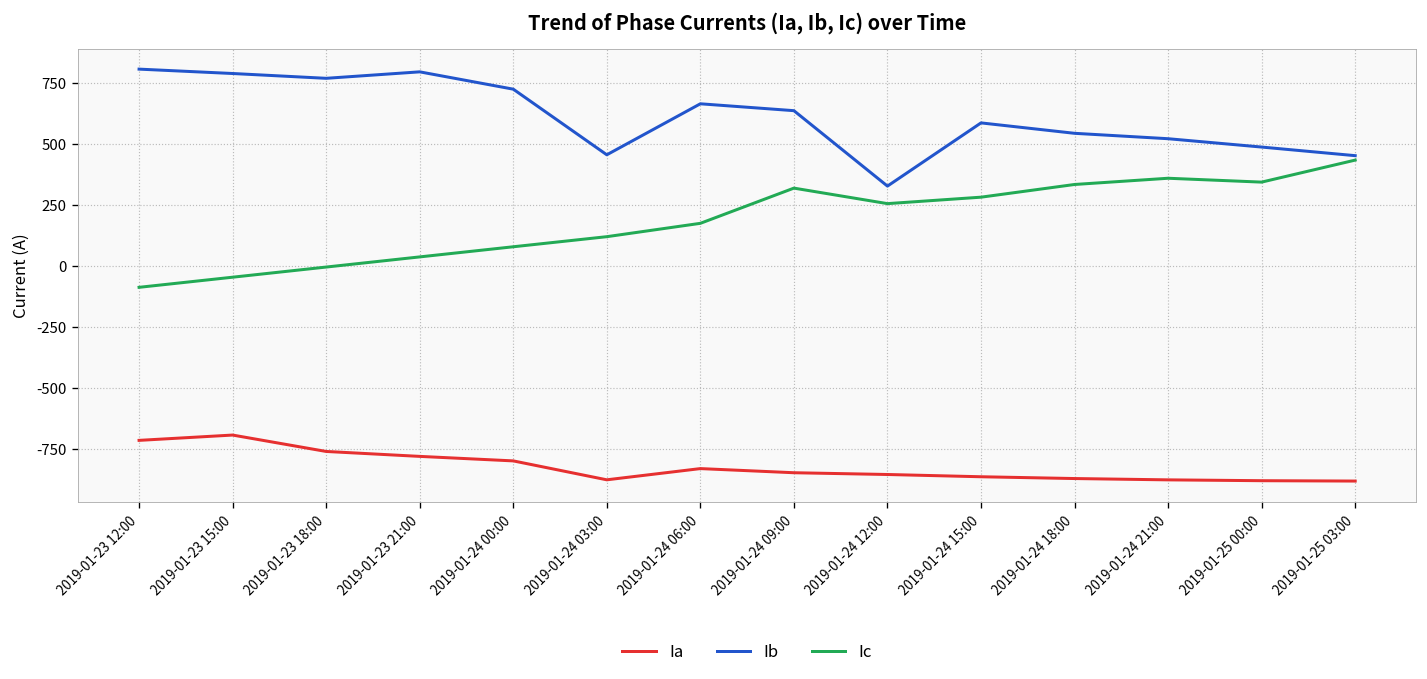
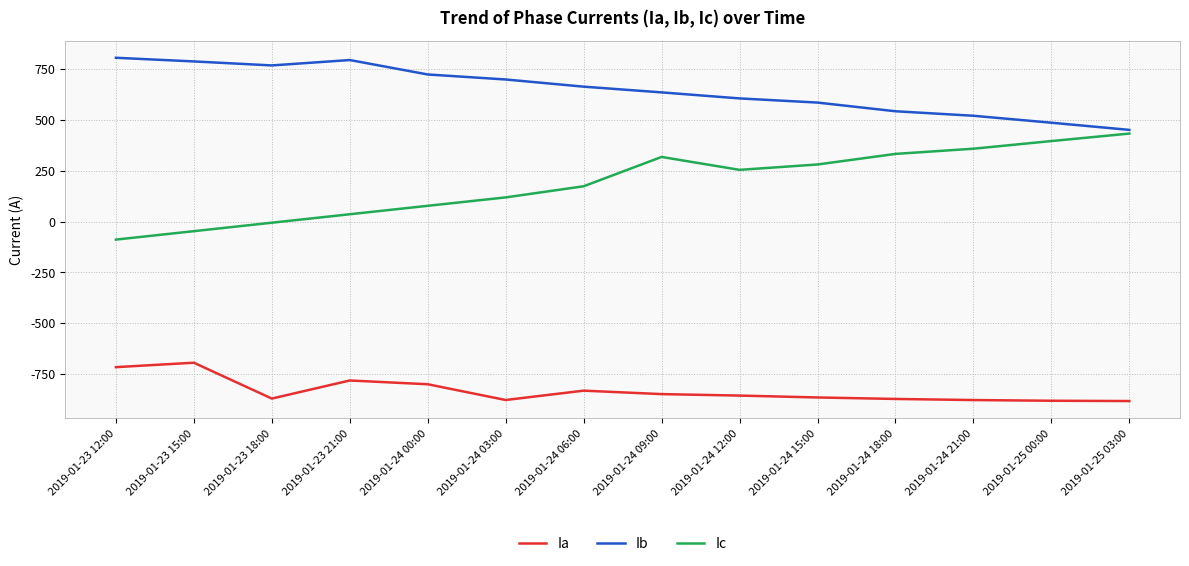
  {
    "Ia": {
      "2019-01-23 12:00": -720,
      "2019-01-23 15:00": -690,
-     "2019-01-23 18:00": -760,
+     "2019-01-23 18:00": -870,
      "2019-01-23 21:00": -780,
      "2019-01-24 00:00": -800,
      "2019-01-24 03:00": -880,
      "2019-01-24 06:00": -830,
      "2019-01-24 09:00": -850,
      "2019-01-24 12:00": -860,
      "2019-01-24 15:00": -870,
      "2019-01-24 18:00": -870,
      "2019-01-24 21:00": -880,
      "2019-01-25 00:00": -880,
      "2019-01-25 03:00": -880
    },
    "Ib": {
      "2019-01-23 12:00": 810,
      "2019-01-23 15:00": 790,
      "2019-01-23 18:00": 770,
      "2019-01-23 21:00": 790,
      "2019-01-24 00:00": 720,
-     "2019-01-24 03:00": 450,
+     "2019-01-24 03:00": 700,
      "2019-01-24 06:00": 660,
      "2019-01-24 09:00": 640,
-     "2019-01-24 12:00": 330,
+     "2019-01-24 12:00": 610,
      "2019-01-24 15:00": 590,
      "2019-01-24 18:00": 540,
      "2019-01-24 21:00": 520,
      "2019-01-25 00:00": 490,
      "2019-01-25 03:00": 450
    },
    "Ic": {
      "2019-01-23 12:00": -90,
      "2019-01-23 15:00": -50,
      "2019-01-23 18:00": -10,
      "2019-01-23 21:00": 40,
      "2019-01-24 00:00": 80,
      "2019-01-24 03:00": 120,
      "2019-01-24 06:00": 170,
      "2019-01-24 09:00": 320,
      "2019-01-24 12:00": 250,
      "2019-01-24 15:00": 280,
      "2019-01-24 18:00": 330,
      "2019-01-24 21:00": 360,
-     "2019-01-25 00:00": 340,
+     "2019-01-25 00:00": 400,
      "2019-01-25 03:00": 430
    }
  }
